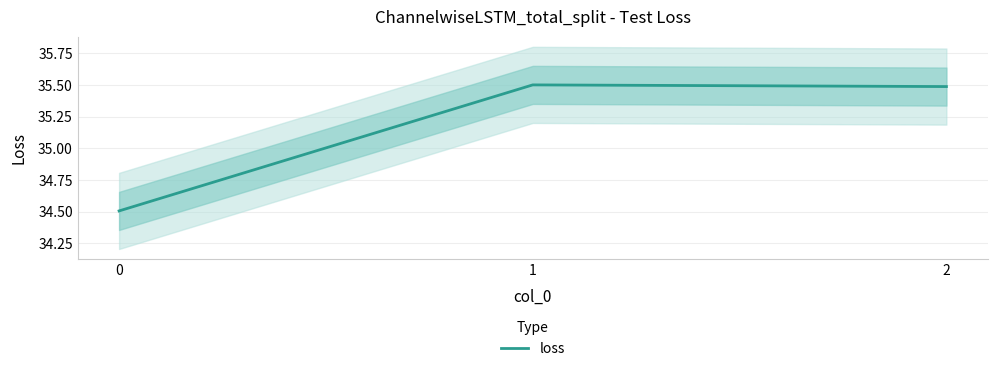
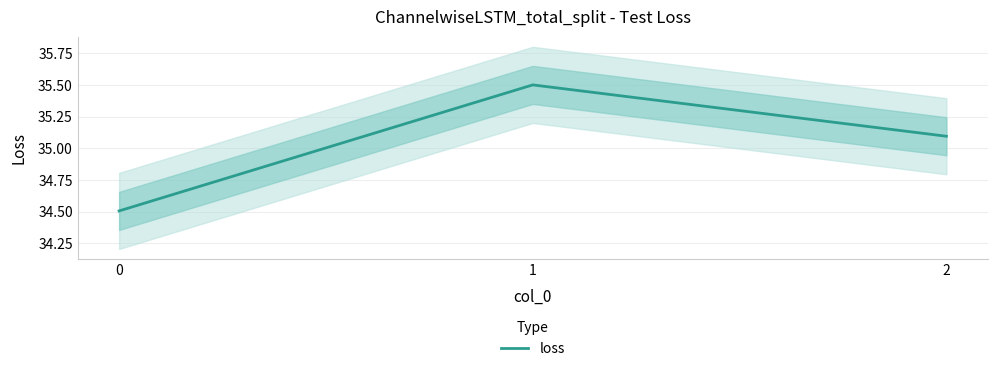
  {
    "loss": {
      "0": 34.51,
      "1": 35.50,
-     "2": 35.49
+     "2": 35.10
    }
  }
